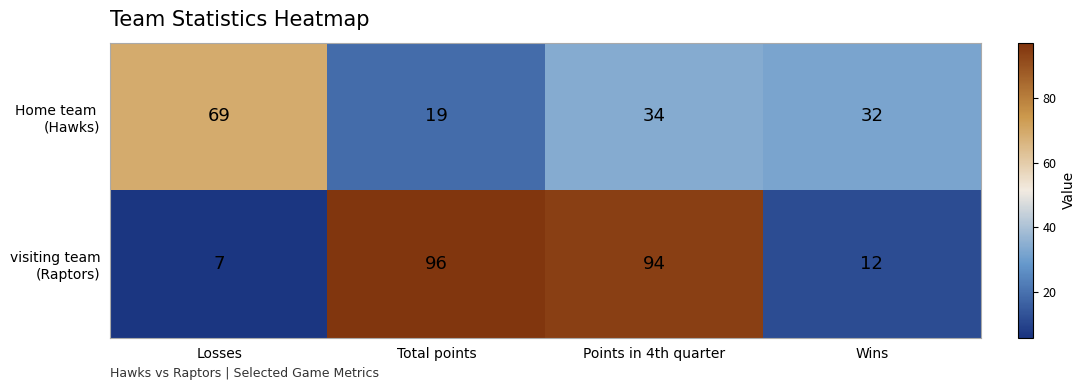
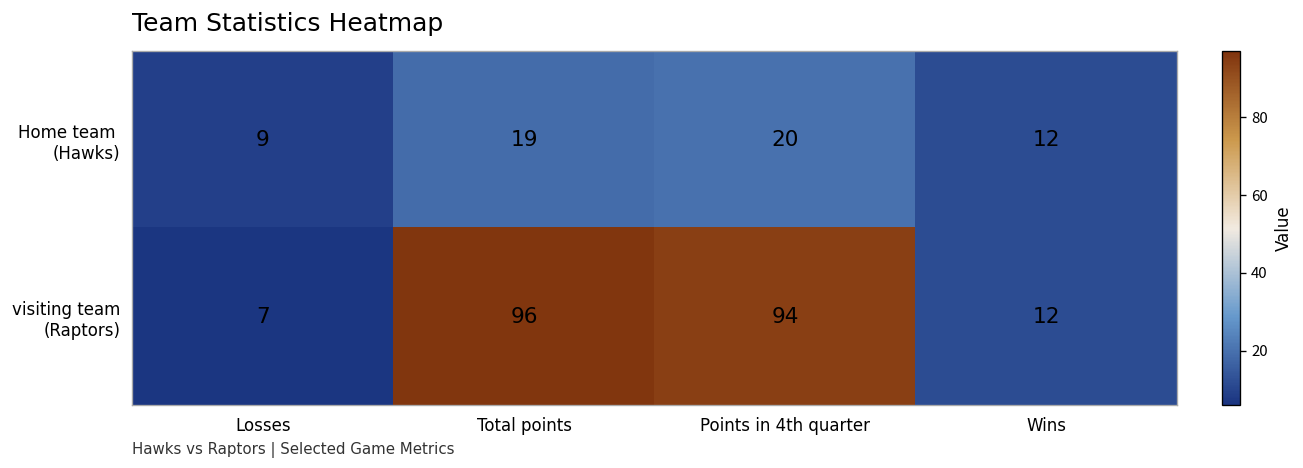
  {
    "Home team (Hawks)": {
-     "Losses": 69,
+     "Losses": 9,
      "Total points": 19,
-     "Points in 4th quarter": 34,
-     "Wins": 32
+     "Points in 4th quarter": 20,
+     "Wins": 12
    },
    "visiting team (Raptors)": {
      "Losses": 7,
      "Total points": 96,
      "Points in 4th quarter": 94,
      "Wins": 12
    }
  }
